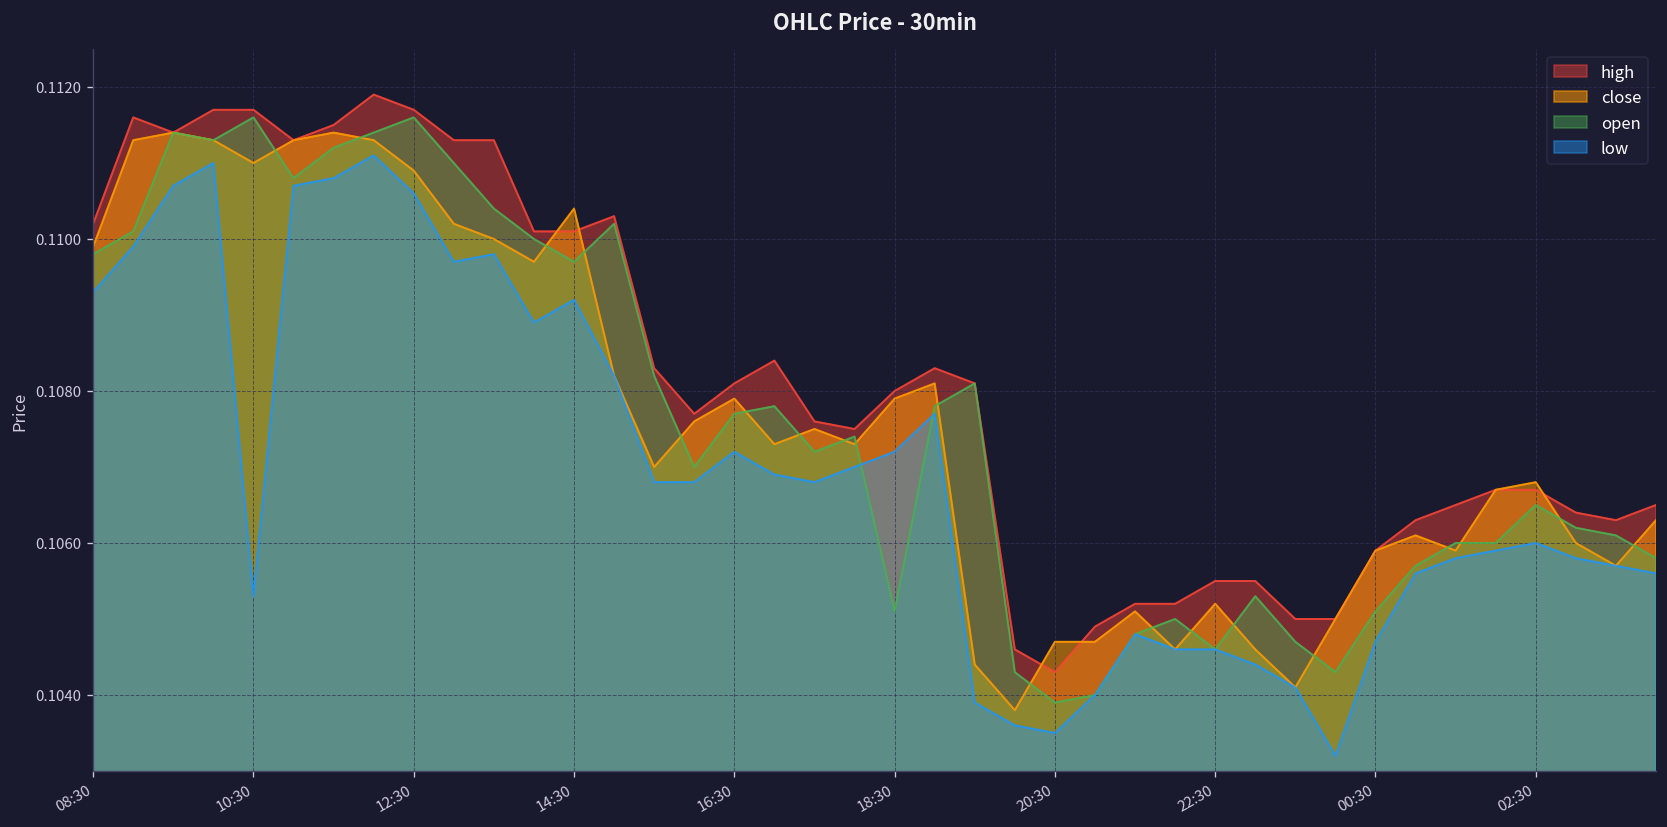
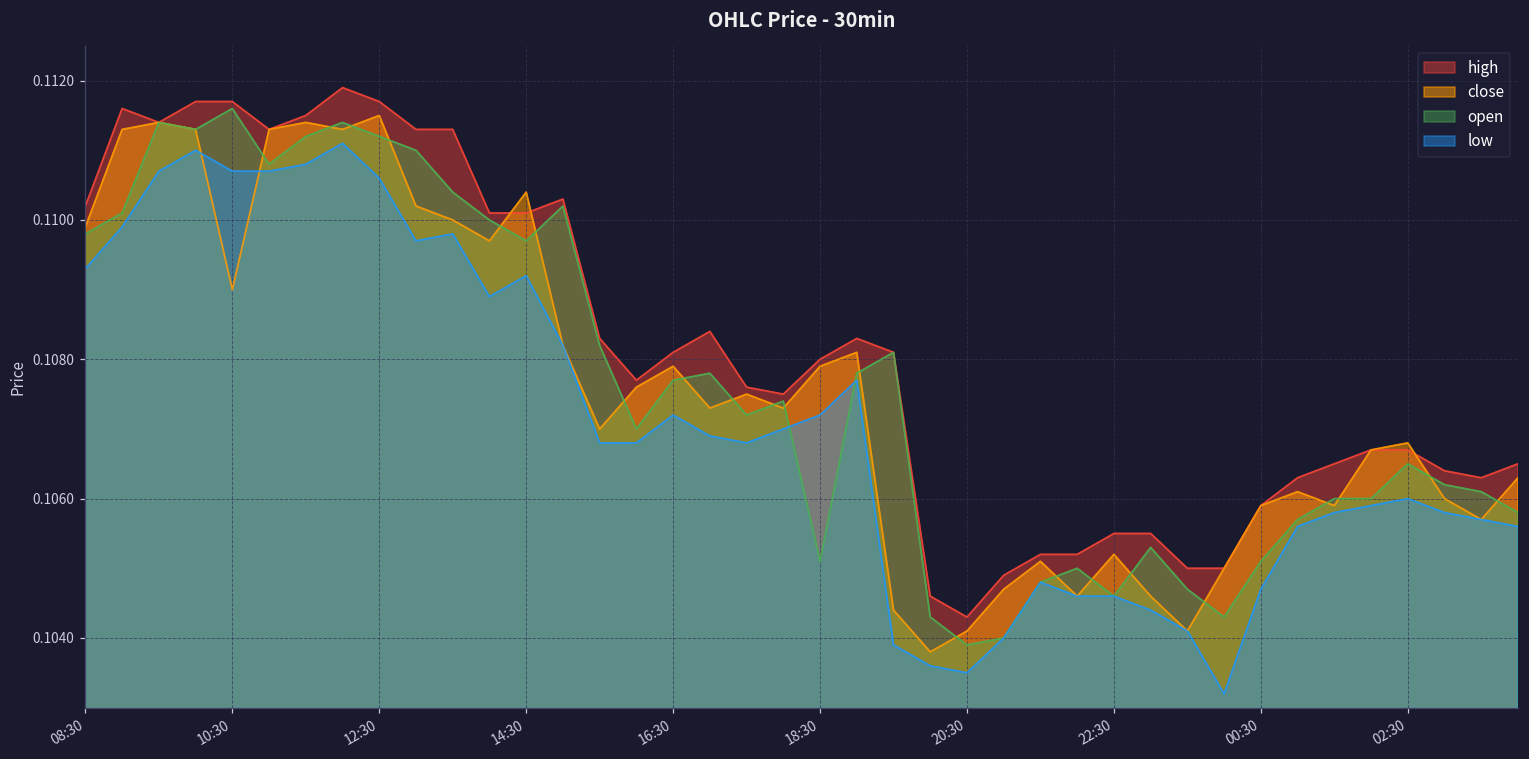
  {
    "high": {
      "08:30": 0.1102,
      "10:30": 0.1117,
      "12:30": 0.1117,
      "14:30": 0.1101,
      "16:30": 0.1081,
      "18:30": 0.1080,
      "20:30": 0.1043,
      "22:30": 0.1055,
      "02:30": 0.1067
    },
    "close": {
      "08:30": 0.1099,
-     "10:30": 0.111,
-     "12:30": 0.1109,
+     "10:30": 0.109,
+     "12:30": 0.1115,
      "14:30": 0.1104,
      "16:30": 0.1079,
      "18:30": 0.1079,
-     "20:30": 0.1047,
+     "20:30": 0.1041,
      "22:30": 0.1052,
      "02:30": 0.1068
    },
    "open": {
      "08:30": 0.1098,
      "10:30": 0.1116,
-     "12:30": 0.1116,
+     "12:30": 0.1112,
      "14:30": 0.1097,
      "16:30": 0.1077,
      "18:30": 0.1051,
      "20:30": 0.1039,
      "00:30": 0.1051,
      "02:30": 0.1065
    },
    "low": {
      "08:30": 0.1093,
-     "10:30": 0.1053,
+     "10:30": 0.1107,
      "12:30": 0.1106,
      "14:30": 0.1092,
      "16:30": 0.1072,
      "18:30": 0.1072,
      "20:30": 0.1035,
      "00:30": 0.1047,
      "02:30": 0.1060
    }
  }
